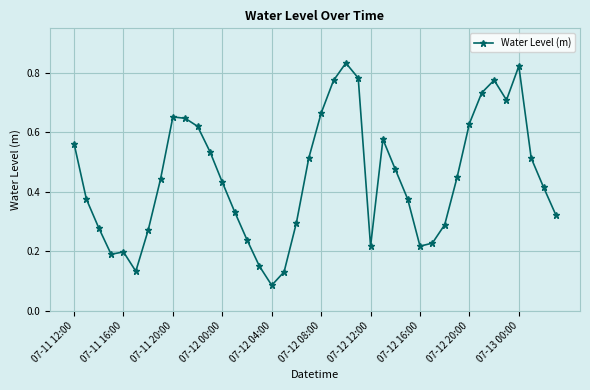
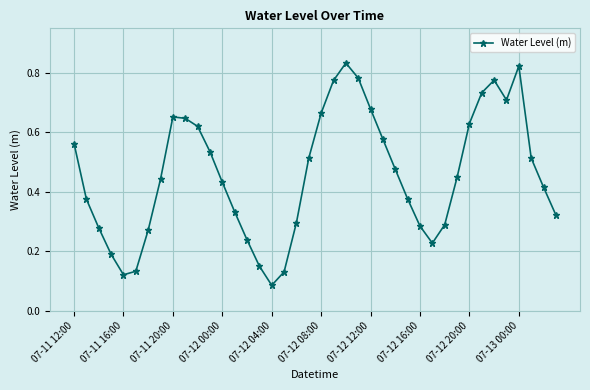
  {
    "07-11 12:00": 0.56,
-   "07-11 16:00": 0.20,
+   "07-11 16:00": 0.12,
    "07-11 20:00": 0.65,
    "07-12 00:00": 0.43,
    "07-12 04:00": 0.09,
    "07-12 08:00": 0.66,
-   "07-12 12:00": 0.22,
-   "07-12 16:00": 0.22,
+   "07-12 12:00": 0.68,
+   "07-12 16:00": 0.28,
    "07-12 20:00": 0.63,
    "07-13 00:00": 0.82
  }
